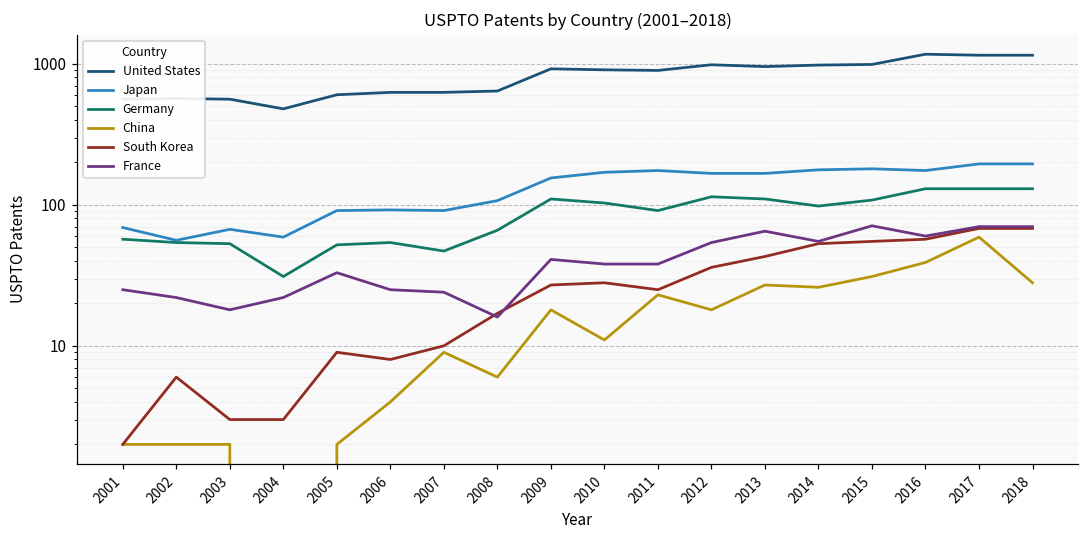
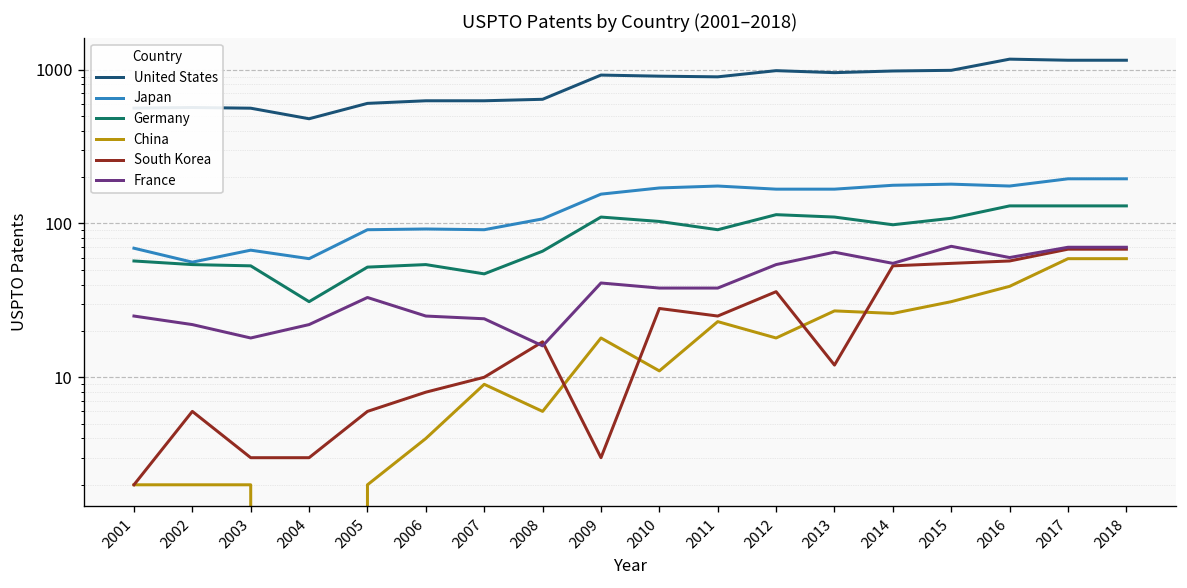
  {
    "Japan": {
      "2001": 70,
      "2003": 70,
      "2004": 60,
      "2005": 90,
      "2006": 90,
      "2007": 90,
      "2008": 110,
      "2009": 160,
      "2010": 170,
      "2011": 180,
      "2012": 170,
      "2013": 170,
      "2014": 180,
      "2015": 180,
      "2016": 180,
      "2017": 200,
      "2018": 200
    },
    "China": {
      "2002": 2,
      "2003": 2,
      "2005": 2,
      "2006": 4,
      "2007": 9,
      "2008": 6,
      "2009": 18,
      "2010": 11,
      "2011": 23,
      "2012": 18,
      "2013": 27,
      "2014": 26,
      "2015": 31,
      "2016": 39,
      "2017": 60,
-     "2018": 28
+     "2018": 60
    },
    "South Korea": {
      "2002": 6,
      "2003": 3,
      "2004": 3,
-     "2005": 9,
+     "2005": 6,
      "2006": 8,
      "2007": 10,
      "2008": 17,
-     "2009": 27,
+     "2009": 3,
      "2010": 28,
      "2011": 25,
      "2012": 36,
-     "2013": 43,
+     "2013": 12,
      "2015": 55,
      "2016": 60
    },
    "France": {
      "2001": 25,
      "2002": 22,
      "2003": 18,
      "2004": 22,
      "2005": 33,
      "2006": 25,
      "2007": 24,
      "2008": 16,
      "2009": 41,
      "2010": 38,
      "2011": 38,
      "2012": 54,
      "2013": 70,
      "2015": 70,
      "2016": 60
    }
  }
